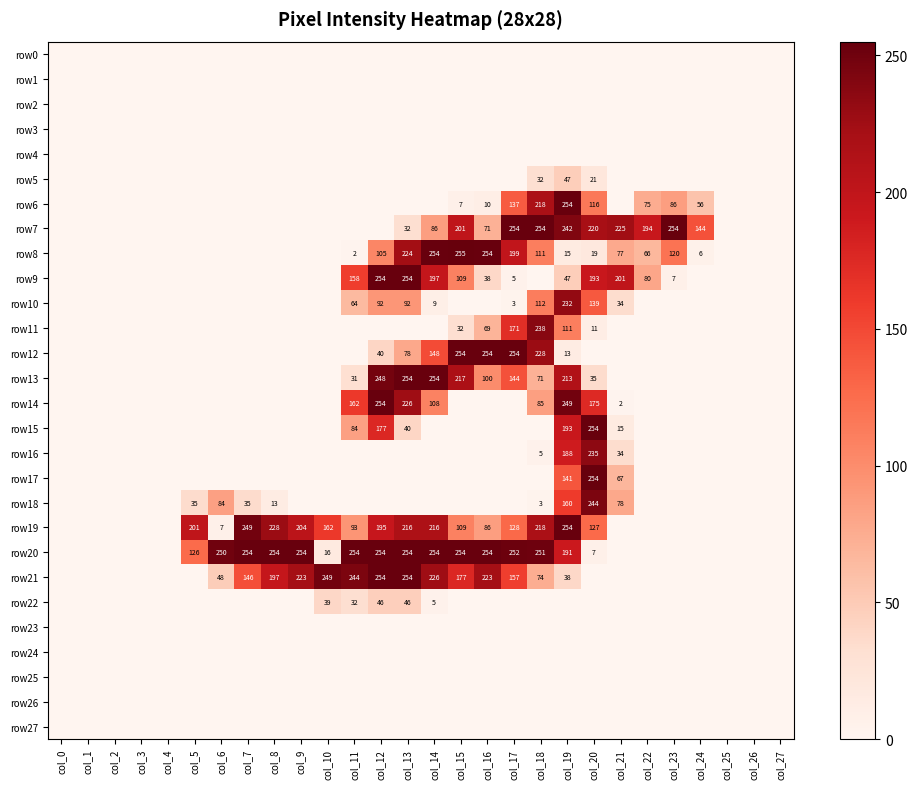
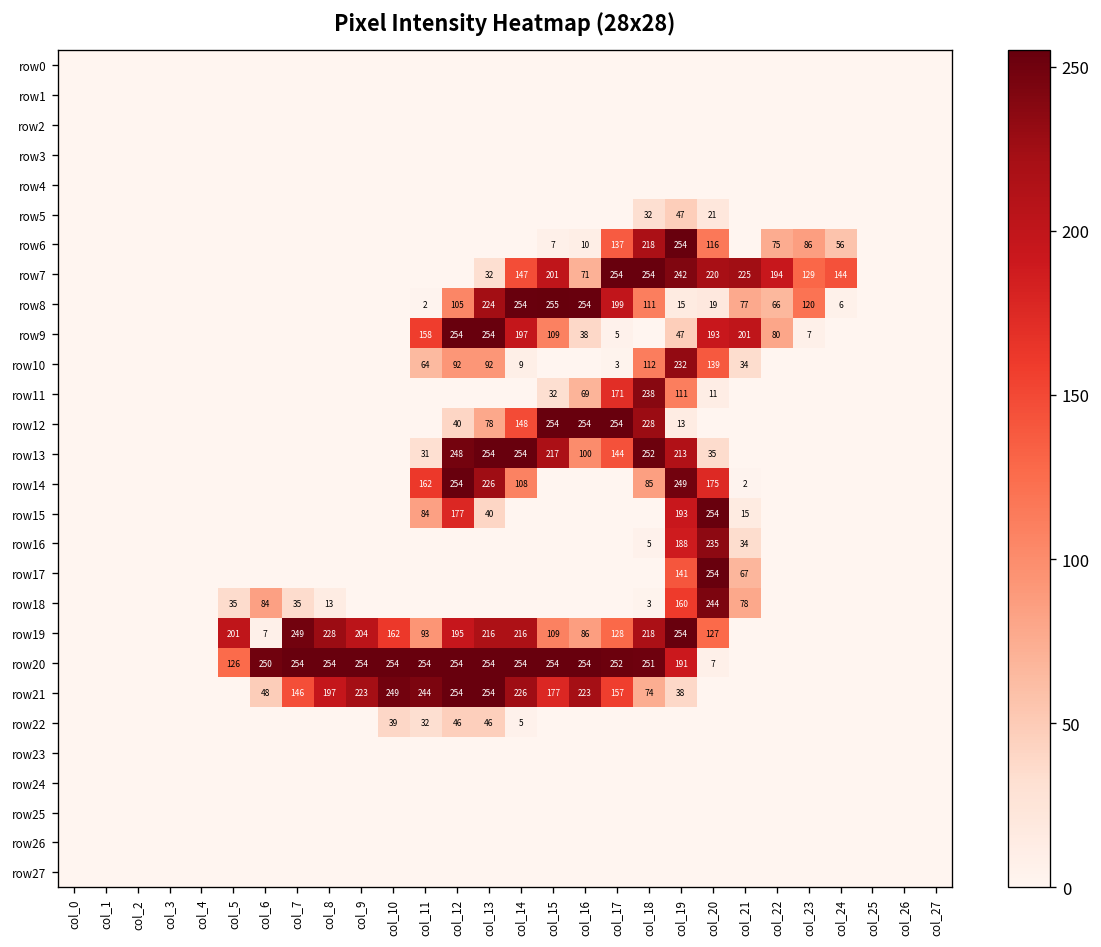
  {
    "row5": {
      "col_18": 32,
      "col_19": 47,
      "col_20": 21
    },
    "row6": {
      "col_15": 7,
      "col_16": 10,
      "col_17": 137,
      "col_18": 218,
      "col_19": 254,
      "col_20": 116,
      "col_22": 75,
      "col_23": 86,
      "col_24": 56
    },
    "row7": {
      "col_13": 32,
-     "col_14": 86,
+     "col_14": 147,
      "col_15": 201,
      "col_16": 71,
      "col_17": 254,
      "col_18": 254,
      "col_19": 242,
      "col_20": 220,
      "col_21": 225,
      "col_22": 194,
-     "col_23": 254,
+     "col_23": 129,
      "col_24": 144
    },
    "row8": {
      "col_11": 2,
      "col_12": 105,
      "col_13": 224,
      "col_14": 254,
      "col_15": 255,
      "col_16": 254,
      "col_17": 199,
      "col_18": 111,
      "col_19": 15,
      "col_20": 19,
      "col_21": 77,
      "col_22": 66,
      "col_23": 120,
      "col_24": 6
    },
    "row9": {
      "col_11": 158,
      "col_12": 254,
      "col_13": 254,
      "col_14": 197,
      "col_15": 109,
      "col_16": 38,
      "col_17": 5,
      "col_19": 47,
      "col_20": 193,
      "col_21": 201,
      "col_22": 80,
      "col_23": 7
    },
    "row10": {
      "col_11": 64,
      "col_12": 92,
      "col_13": 92,
      "col_14": 9,
      "col_17": 3,
      "col_18": 112,
      "col_19": 232,
      "col_20": 139,
      "col_21": 34
    },
    "row11": {
      "col_15": 32,
      "col_16": 69,
      "col_17": 171,
      "col_18": 238,
      "col_19": 111,
      "col_20": 11
    },
    "row12": {
      "col_12": 40,
      "col_13": 78,
      "col_14": 148,
      "col_15": 254,
      "col_16": 254,
      "col_17": 254,
      "col_18": 228,
      "col_19": 13
    },
    "row13": {
      "col_11": 31,
      "col_12": 248,
      "col_13": 254,
      "col_14": 254,
      "col_15": 217,
      "col_16": 100,
      "col_17": 144,
-     "col_18": 71,
+     "col_18": 252,
      "col_19": 213,
      "col_20": 35
    },
    "row14": {
      "col_11": 162,
      "col_12": 254,
      "col_13": 226,
      "col_14": 108,
      "col_18": 85,
      "col_19": 249,
      "col_20": 175,
      "col_21": 2
    },
    "row15": {
      "col_11": 84,
      "col_12": 177,
      "col_13": 40,
      "col_19": 193,
      "col_20": 254,
      "col_21": 15
    },
    "row16": {
      "col_18": 5,
      "col_19": 188,
      "col_20": 235,
      "col_21": 34
    },
    "row17": {
      "col_19": 141,
      "col_20": 254,
      "col_21": 67
    },
    "row18": {
      "col_5": 35,
      "col_6": 84,
      "col_7": 35,
      "col_8": 13,
      "col_18": 3,
      "col_19": 160,
      "col_20": 244,
      "col_21": 78
    },
    "row19": {
      "col_5": 201,
      "col_6": 7,
      "col_7": 249,
      "col_8": 228,
      "col_9": 204,
      "col_10": 162,
      "col_11": 93,
      "col_12": 195,
      "col_13": 216,
      "col_14": 216,
      "col_15": 109,
      "col_16": 86,
      "col_17": 128,
      "col_18": 218,
      "col_19": 254,
      "col_20": 127
    },
    "row20": {
      "col_5": 126,
      "col_6": 250,
      "col_7": 254,
      "col_8": 254,
      "col_9": 254,
-     "col_10": 16,
+     "col_10": 254,
      "col_11": 254,
      "col_12": 254,
      "col_13": 254,
      "col_14": 254,
      "col_15": 254,
      "col_16": 254,
      "col_17": 252,
      "col_18": 251,
      "col_19": 191,
      "col_20": 7
    },
    "row21": {
      "col_6": 48,
      "col_7": 146,
      "col_8": 197,
      "col_9": 223,
      "col_10": 249,
      "col_11": 244,
      "col_12": 254,
      "col_13": 254,
      "col_14": 226,
      "col_15": 177,
      "col_16": 223,
      "col_17": 157,
      "col_18": 74,
      "col_19": 38
    },
    "row22": {
      "col_10": 39,
      "col_11": 32,
      "col_12": 46,
      "col_13": 46,
      "col_14": 5
    }
  }
